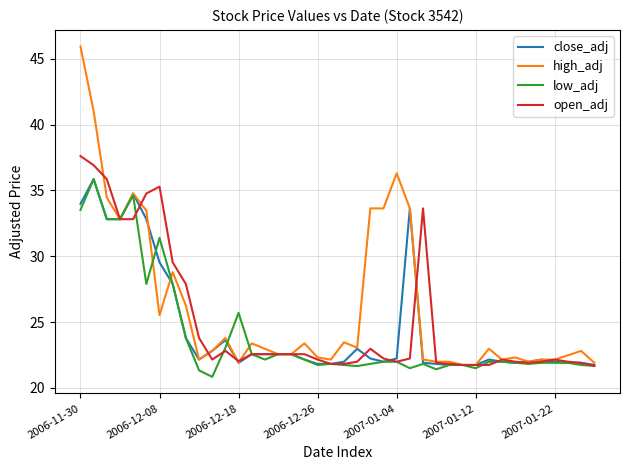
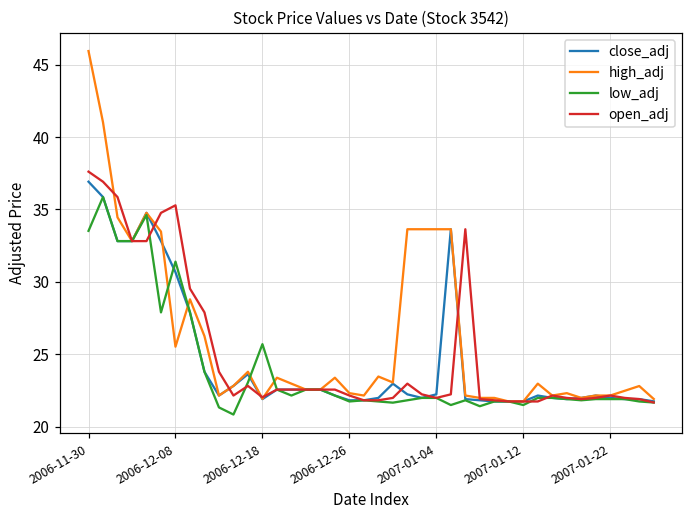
  {
    "close_adj": {
-     "2006-11-30": 34.0,
-     "2006-12-08": 29.5,
+     "2006-11-30": 36.9,
+     "2006-12-08": 30.7,
      "2007-01-04": 22.2
    },
    "high_adj": {
      "2006-11-30": 45.9,
      "2006-12-08": 25.5,
-     "2007-01-04": 36.3
+     "2007-01-04": 33.6
    },
    "low_adj": {
      "2006-11-30": 33.5,
      "2006-12-08": 31.4,
      "2006-12-18": 25.7,
      "2007-01-12": 21.5
    },
    "open_adj": {
      "2006-11-30": 37.6,
      "2006-12-08": 35.3
    }
  }
